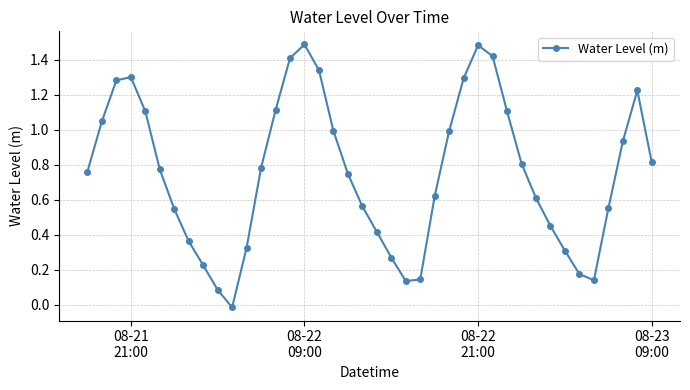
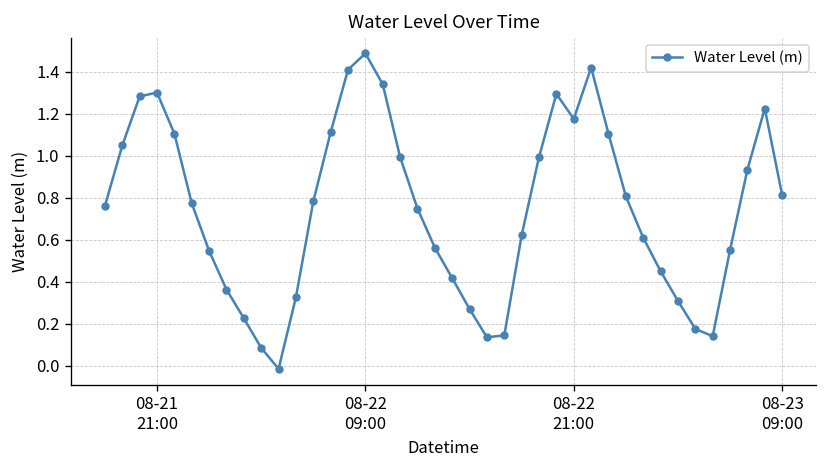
  {
    "08-21 21:00": 1.30,
    "08-22 09:00": 1.49,
-   "08-22 21:00": 1.48,
+   "08-22 21:00": 1.18,
    "08-23 09:00": 0.81
  }
